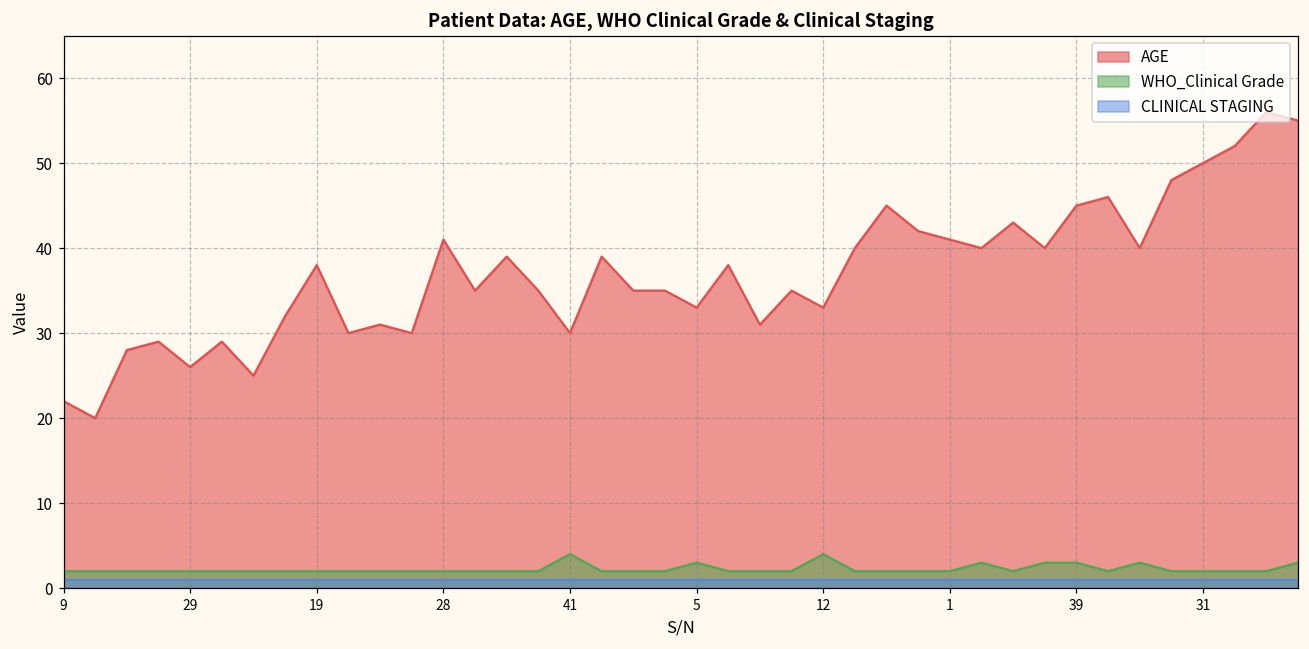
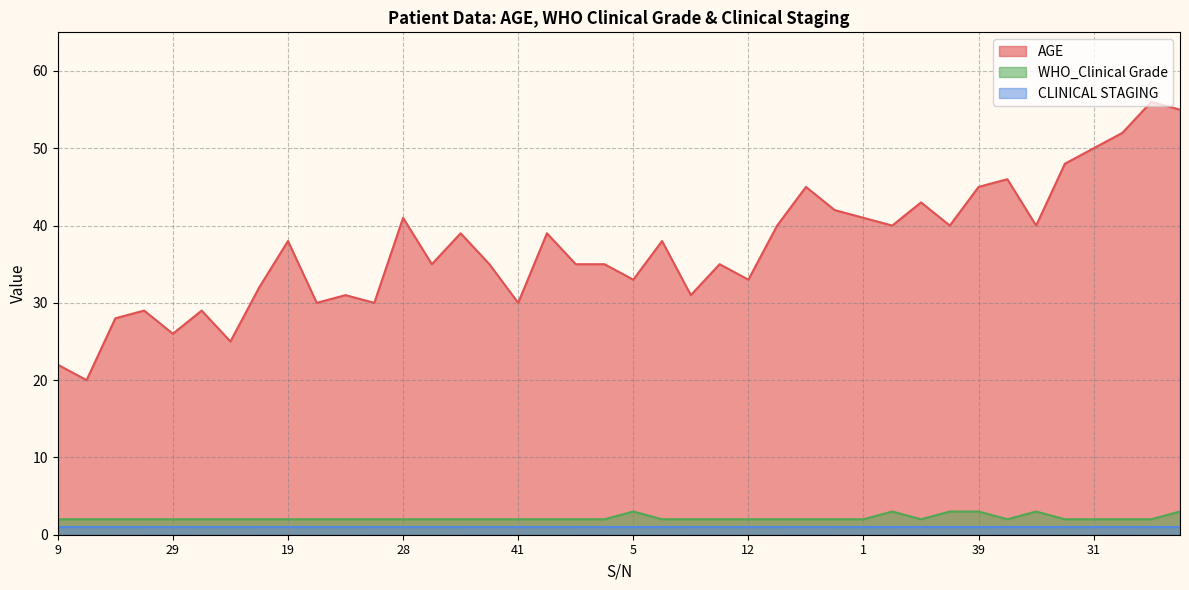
  {
    "AGE": {
      "28": 41,
      "41": 30,
      "12": 33
    },
    "WHO_Clinical Grade": {
      "28": 2,
-     "41": 4,
-     "12": 4
+     "41": 2,
+     "12": 2
    },
    "CLINICAL STAGING": {
      "28": 1,
      "41": 1,
      "12": 1
    }
  }
